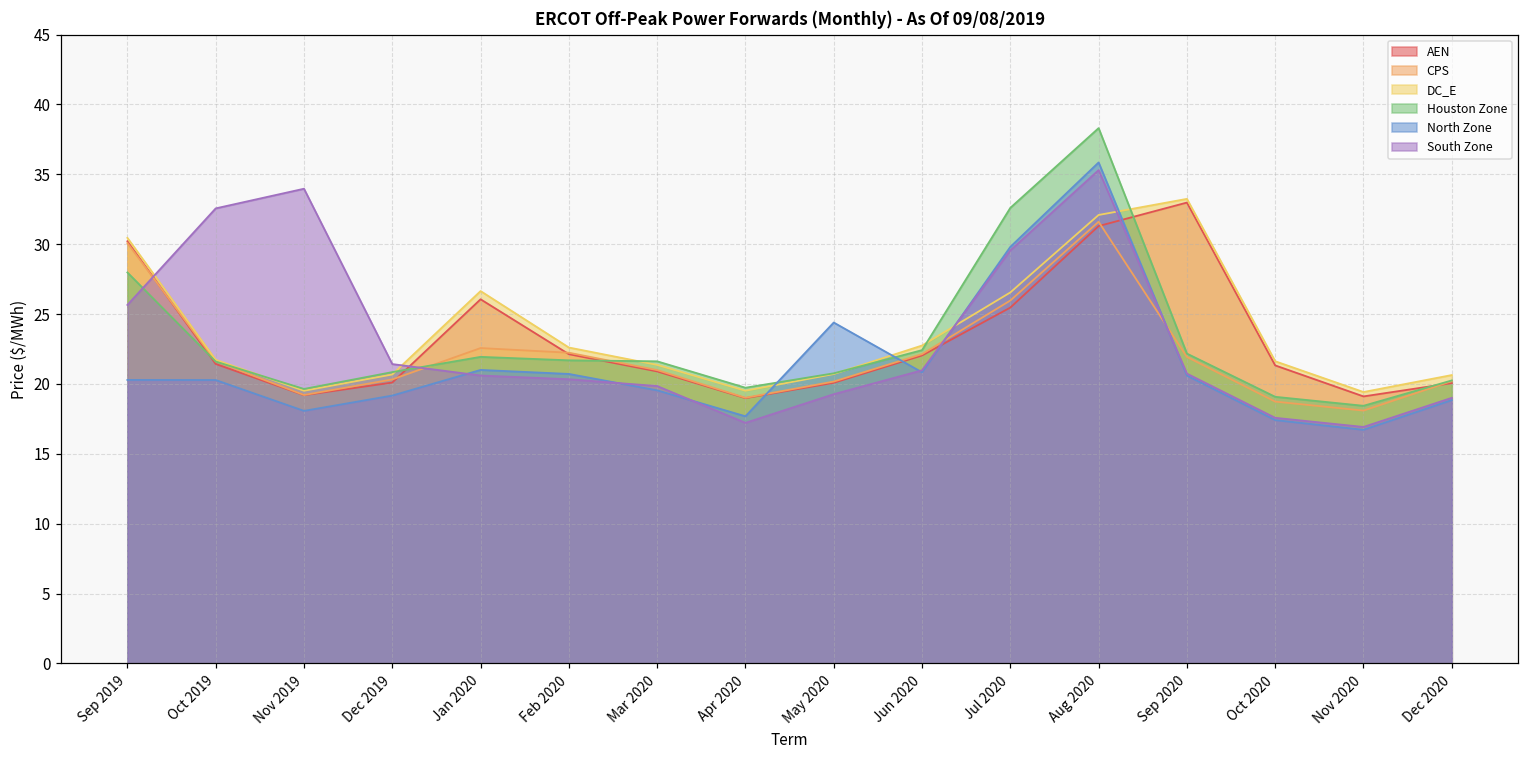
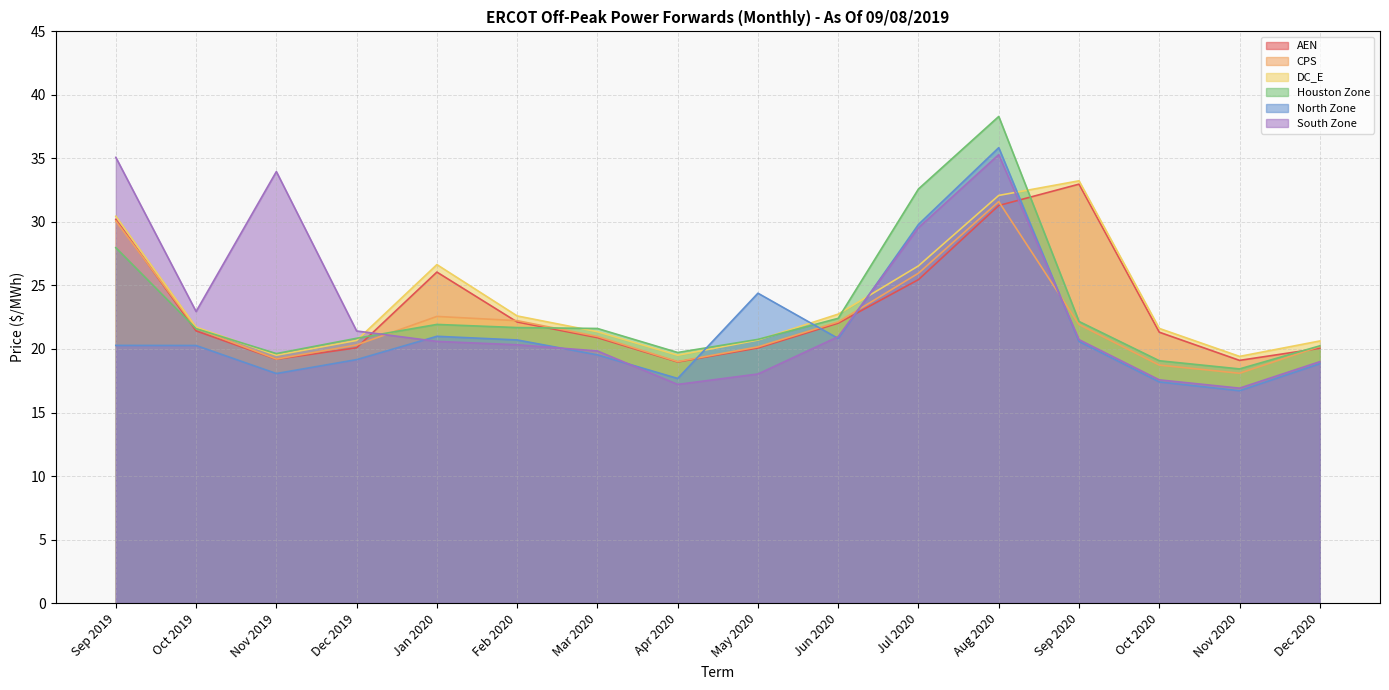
  {
    "AEN": {
      "Dec 2019": 20.1,
      "Jan 2020": 26.1,
      "Jul 2020": 25.5,
      "Aug 2020": 31.3,
      "Sep 2020": 33.0,
      "Oct 2020": 21.3,
      "Nov 2020": 19.1
    },
    "Houston Zone": {
      "Sep 2019": 28.0,
      "Jan 2020": 21.9,
      "Feb 2020": 21.7,
      "Mar 2020": 21.6,
      "Apr 2020": 19.7,
      "Jun 2020": 22.4,
      "Jul 2020": 32.6,
      "Aug 2020": 38.3,
      "Sep 2020": 22.2,
      "Oct 2020": 19.1,
      "Nov 2020": 18.4
    },
    "North Zone": {
      "Sep 2019": 20.3,
      "Oct 2019": 20.3,
      "Nov 2019": 18.1,
      "Dec 2019": 19.2,
      "Jan 2020": 21.0,
      "Feb 2020": 20.7,
      "Mar 2020": 19.5,
      "Apr 2020": 17.7,
      "May 2020": 24.4,
      "Jul 2020": 29.8,
      "Aug 2020": 35.8
    },
    "South Zone": {
-     "Sep 2019": 25.7,
-     "Oct 2019": 32.6,
+     "Sep 2019": 35.1,
+     "Oct 2019": 22.9,
      "Nov 2019": 34.0,
      "Dec 2019": 21.4,
      "Jan 2020": 20.6,
      "Feb 2020": 20.3,
      "Mar 2020": 19.8,
      "Apr 2020": 17.2,
-     "May 2020": 19.3,
+     "May 2020": 18.0,
      "Jul 2020": 29.6,
      "Aug 2020": 35.3
    }
  }
